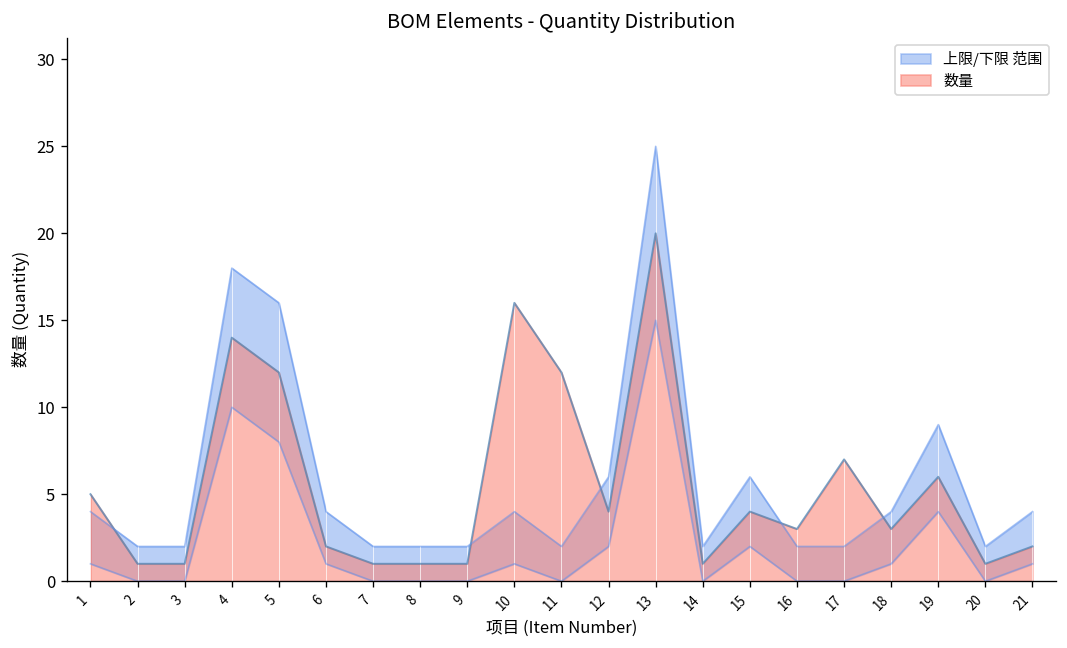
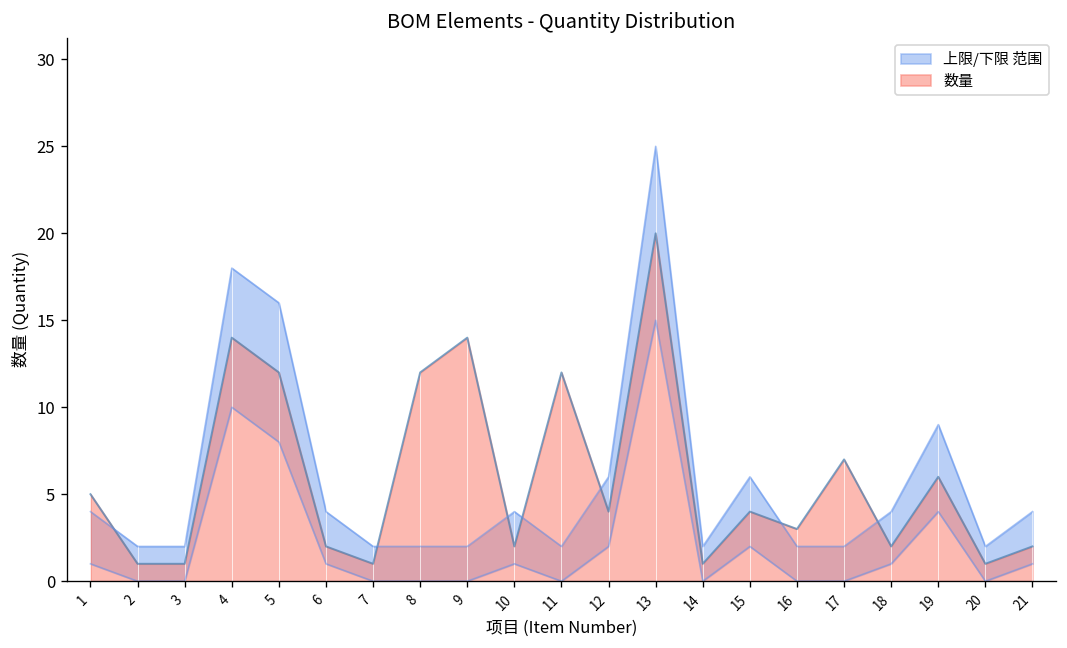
  {
    "数量": {
      "1": 5,
      "2": 1,
      "3": 1,
      "4": 14,
      "5": 12,
      "6": 2,
      "7": 1,
-     "8": 1,
-     "9": 1,
-     "10": 16,
+     "8": 12,
+     "9": 14,
+     "10": 2,
      "11": 12,
      "12": 4,
      "13": 20,
      "14": 1,
      "15": 4,
      "16": 3,
      "17": 7,
-     "18": 3,
+     "18": 2,
      "19": 6,
      "20": 1,
      "21": 2
    }
  }
